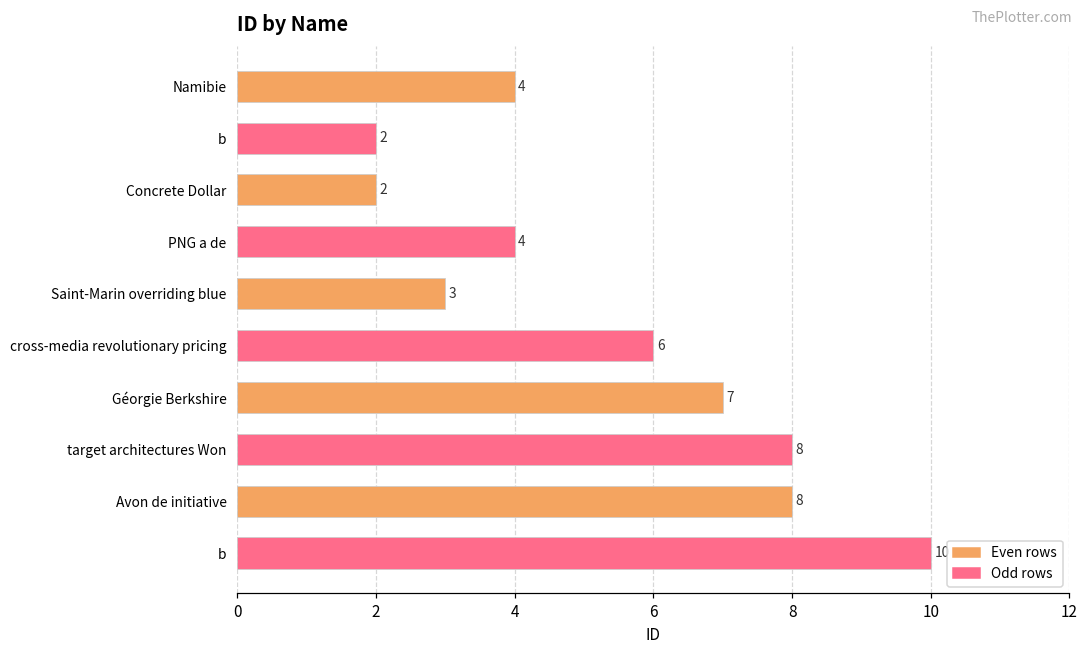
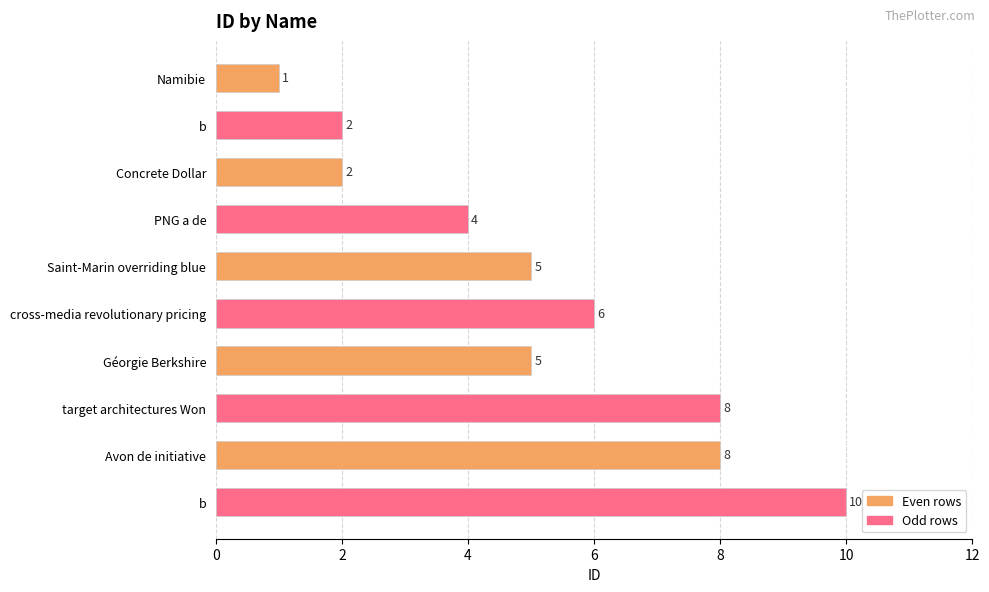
  {
-   "Namibie": 4,
+   "Namibie": 1,
    "Concrete Dollar": 2,
    "PNG a de": 4,
-   "Saint-Marin overriding blue": 3,
+   "Saint-Marin overriding blue": 5,
    "cross-media revolutionary pricing": 6,
-   "Géorgie Berkshire": 7,
+   "Géorgie Berkshire": 5,
    "target architectures Won": 8,
    "Avon de initiative": 8
  }
